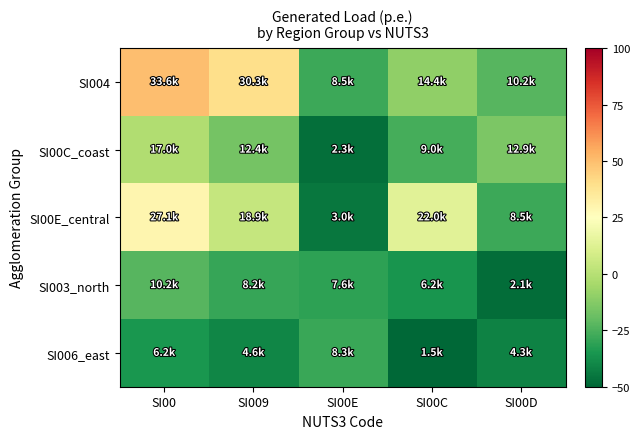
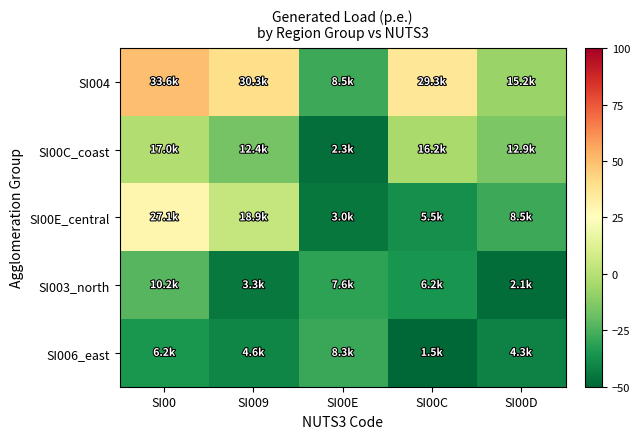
  {
    "SI004": {
      "SI00": "33.6k",
      "SI009": "30.3k",
      "SI00E": "8.5k",
-     "SI00C": "14.4k",
-     "SI00D": "10.2k"
+     "SI00C": "29.3k",
+     "SI00D": "15.2k"
    },
    "SI00C_coast": {
      "SI00": "17.0k",
      "SI009": "12.4k",
      "SI00E": "2.3k",
-     "SI00C": "9.0k",
+     "SI00C": "16.2k",
      "SI00D": "12.9k"
    },
    "SI00E_central": {
      "SI00": "27.1k",
      "SI009": "18.9k",
      "SI00E": "3.0k",
-     "SI00C": "22.0k",
+     "SI00C": "5.5k",
      "SI00D": "8.5k"
    },
    "SI003_north": {
      "SI00": "10.2k",
-     "SI009": "8.2k",
+     "SI009": "3.3k",
      "SI00E": "7.6k",
      "SI00C": "6.2k",
      "SI00D": "2.1k"
    },
    "SI006_east": {
      "SI00": "6.2k",
      "SI009": "4.6k",
      "SI00E": "8.3k",
      "SI00C": "1.5k",
      "SI00D": "4.3k"
    }
  }
